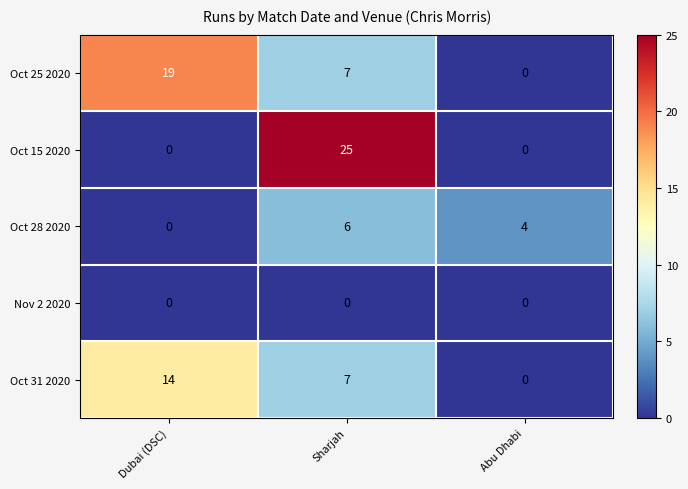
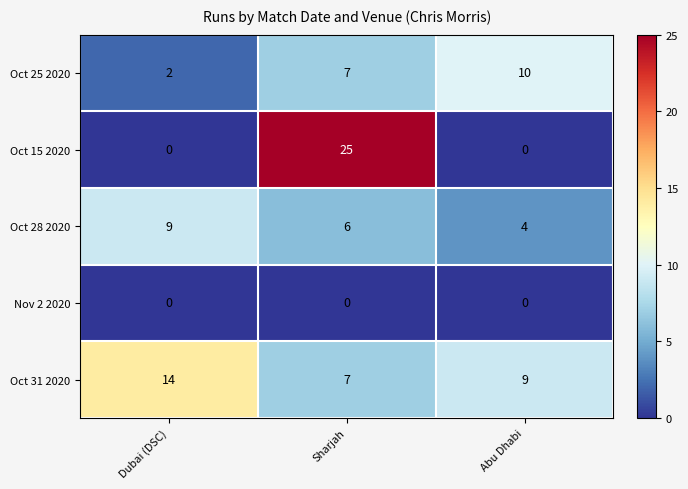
  {
    "Oct 25 2020": {
-     "Dubai (DSC)": 19,
+     "Dubai (DSC)": 2,
      "Sharjah": 7,
-     "Abu Dhabi": 0
+     "Abu Dhabi": 10
    },
    "Oct 15 2020": {
      "Dubai (DSC)": 0,
      "Sharjah": 25,
      "Abu Dhabi": 0
    },
    "Oct 28 2020": {
-     "Dubai (DSC)": 0,
+     "Dubai (DSC)": 9,
      "Sharjah": 6,
      "Abu Dhabi": 4
    },
    "Nov 2 2020": {
      "Dubai (DSC)": 0,
      "Sharjah": 0,
      "Abu Dhabi": 0
    },
    "Oct 31 2020": {
      "Dubai (DSC)": 14,
      "Sharjah": 7,
-     "Abu Dhabi": 0
+     "Abu Dhabi": 9
    }
  }
